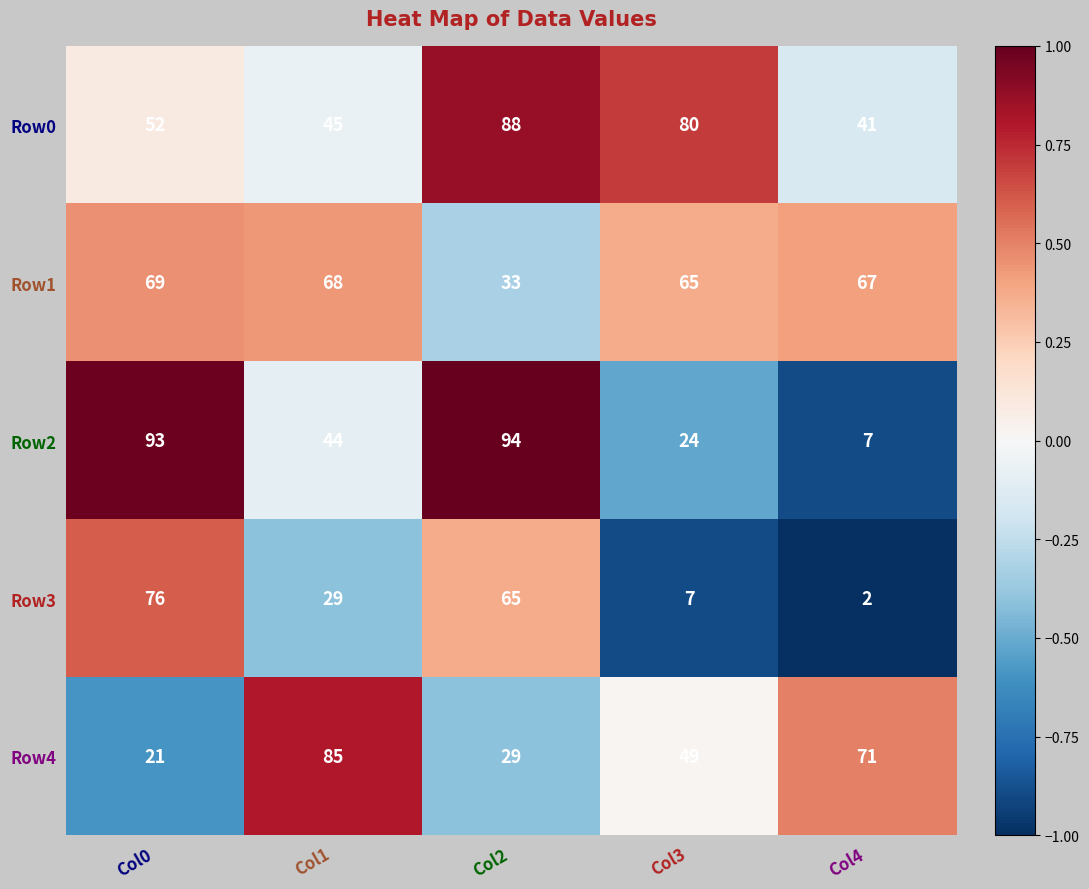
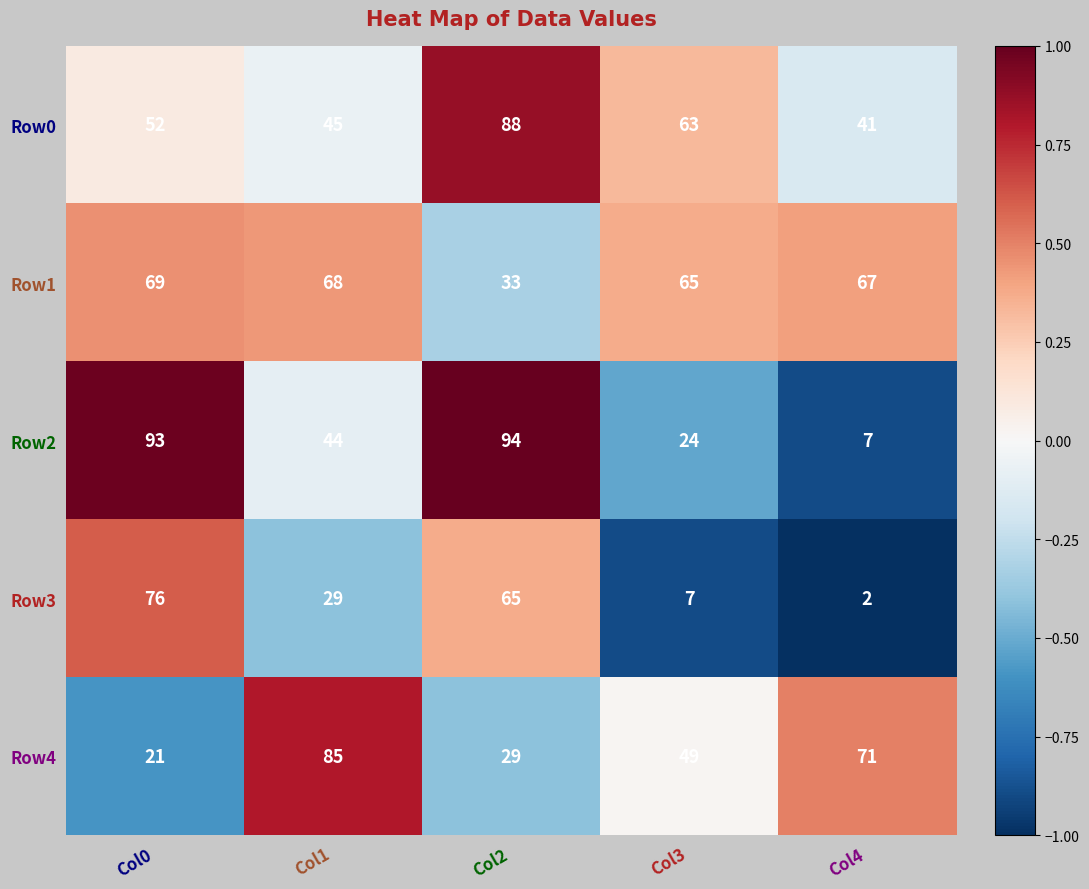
  {
    "Row0": {
      "Col2": 88,
-     "Col3": 80
+     "Col3": 63
    },
    "Row1": {
      "Col0": 69,
      "Col1": 68,
      "Col2": 33,
      "Col3": 65,
      "Col4": 67
    },
    "Row2": {
      "Col0": 93,
      "Col2": 94,
      "Col3": 24,
      "Col4": 7
    },
    "Row3": {
      "Col0": 76,
      "Col1": 29,
      "Col2": 65,
      "Col3": 7,
      "Col4": 2
    },
    "Row4": {
      "Col0": 21,
      "Col1": 85,
      "Col2": 29,
      "Col4": 71
    }
  }
